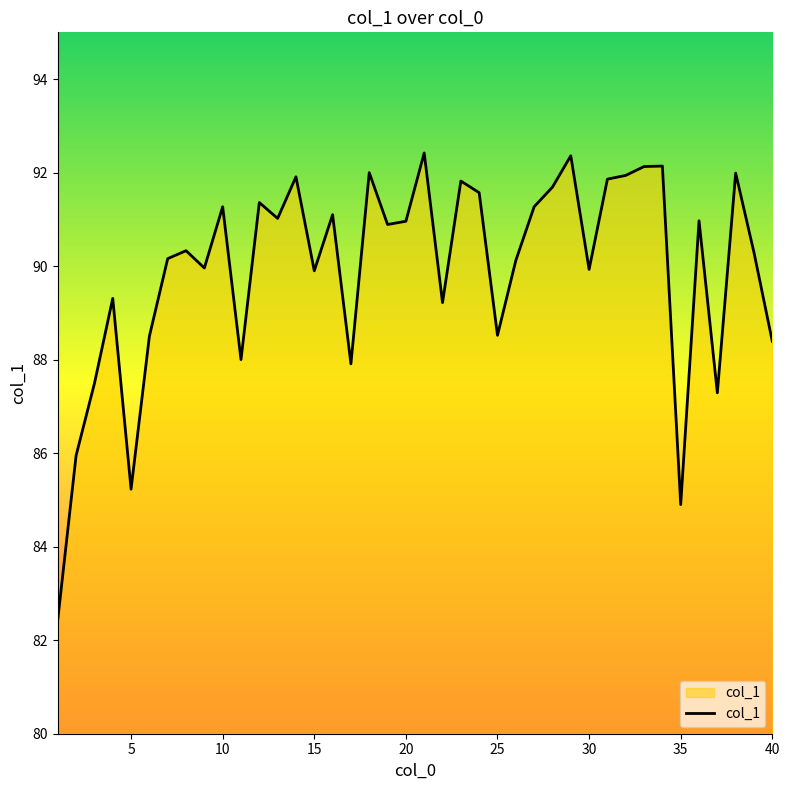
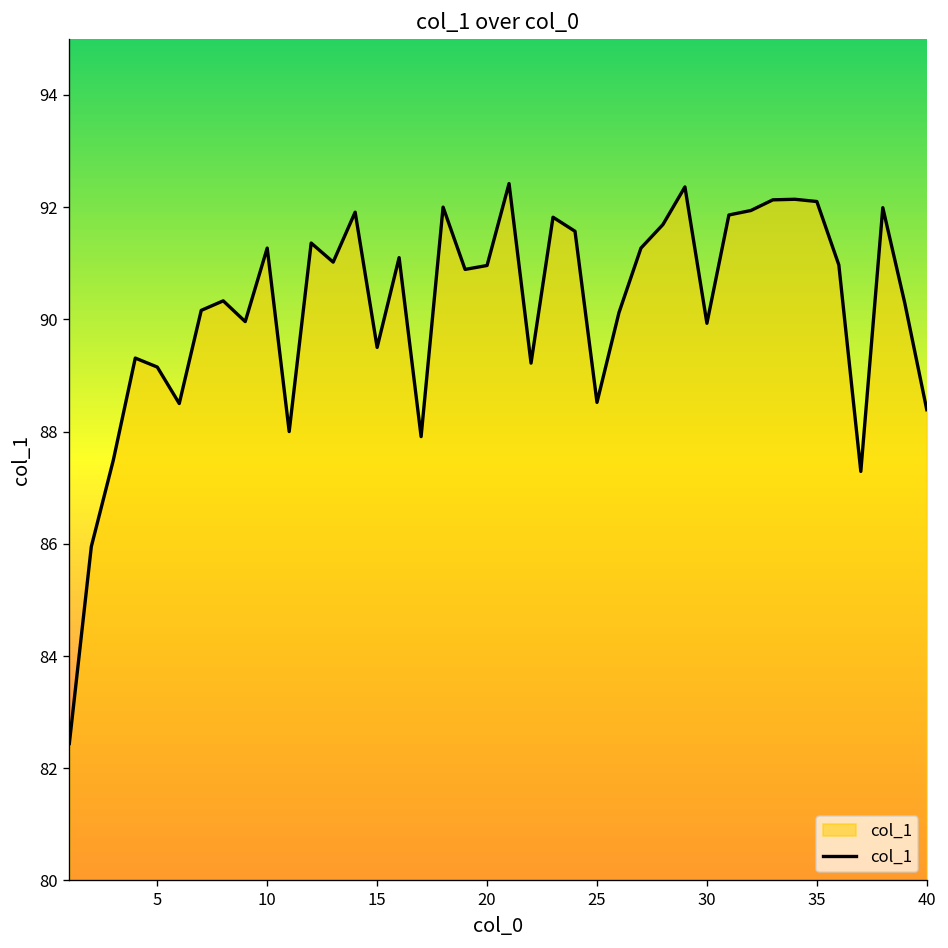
  {
-   "5": 85.2,
+   "5": 89.2,
    "10": 91.3,
-   "15": 89.9,
+   "15": 89.5,
    "20": 91.0,
    "25": 88.5,
    "30": 89.9,
-   "35": 84.9,
+   "35": 92.1,
    "40": 88.4
  }
